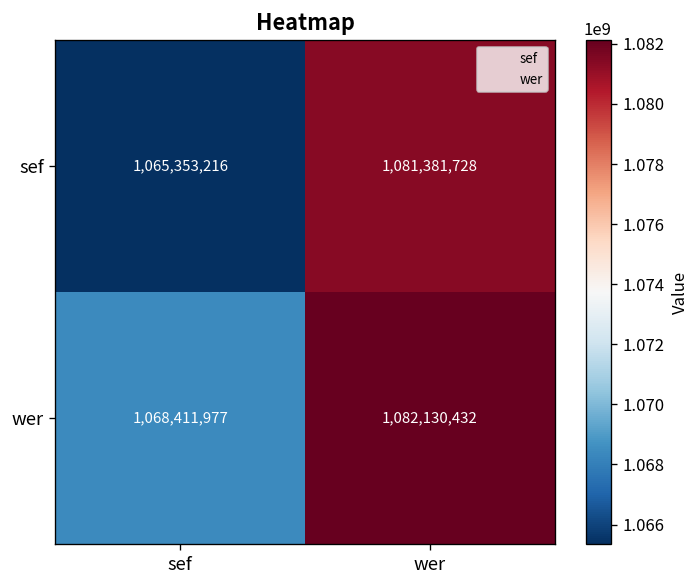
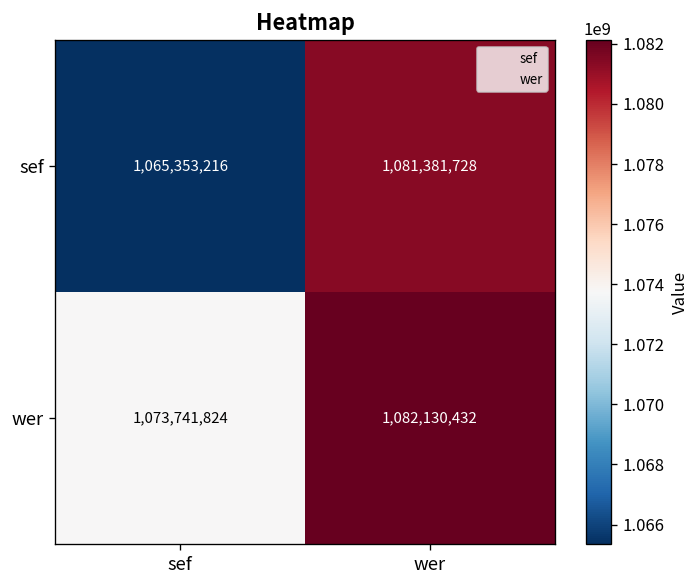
  {
    "sef": {
      "sef": "1,065,353,216",
      "wer": "1,081,381,728"
    },
    "wer": {
-     "sef": "1,068,411,977",
+     "sef": "1,073,741,824",
      "wer": "1,082,130,432"
    }
  }
